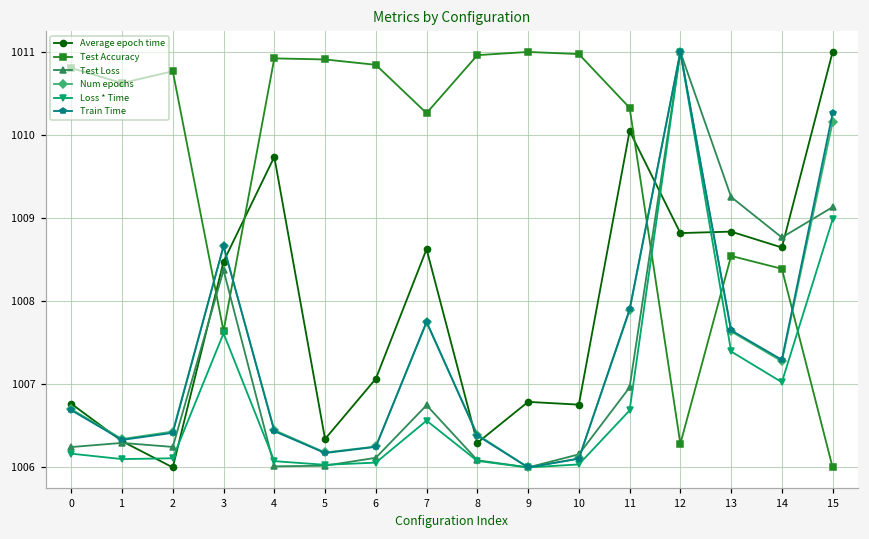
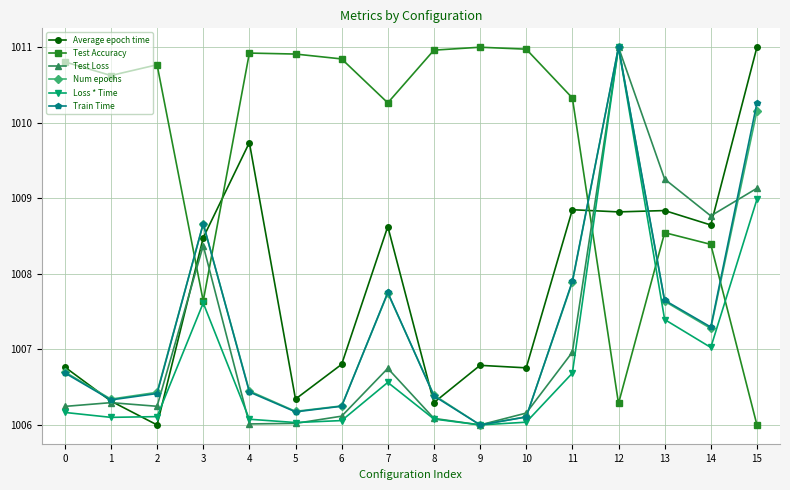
  {
    "Average epoch time": {
      "0": 1006.8,
      "2": 1006.0,
      "3": 1008.5,
      "4": 1009.7,
      "5": 1006.3,
-     "6": 1007.1,
+     "6": 1006.8,
      "7": 1008.6,
      "8": 1006.3,
      "9": 1006.8,
      "10": 1006.8,
-     "11": 1010.0,
+     "11": 1008.8,
      "12": 1008.8,
      "13": 1008.8,
      "14": 1008.6,
      "15": 1011.0
    }
  }
